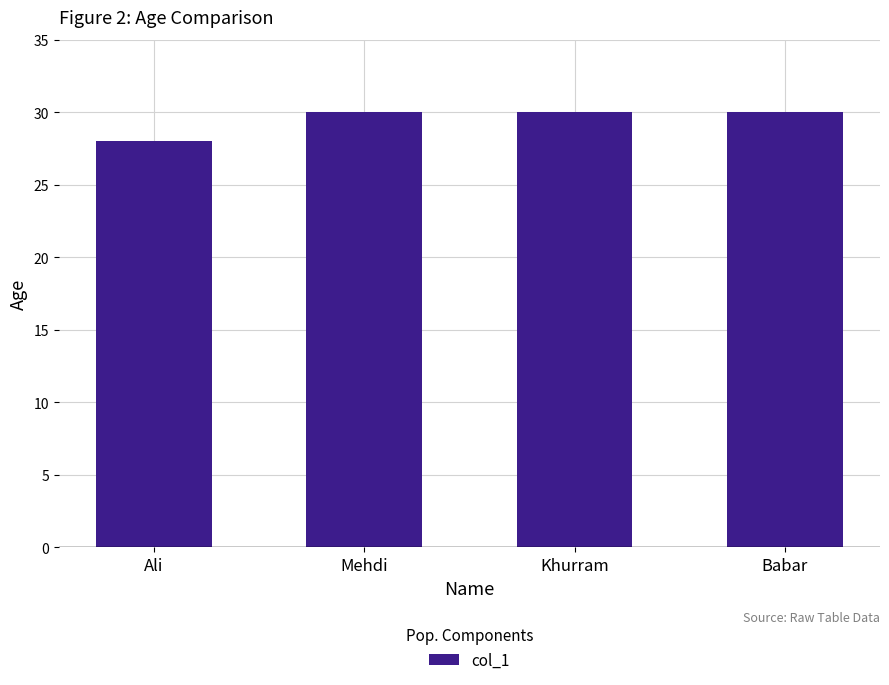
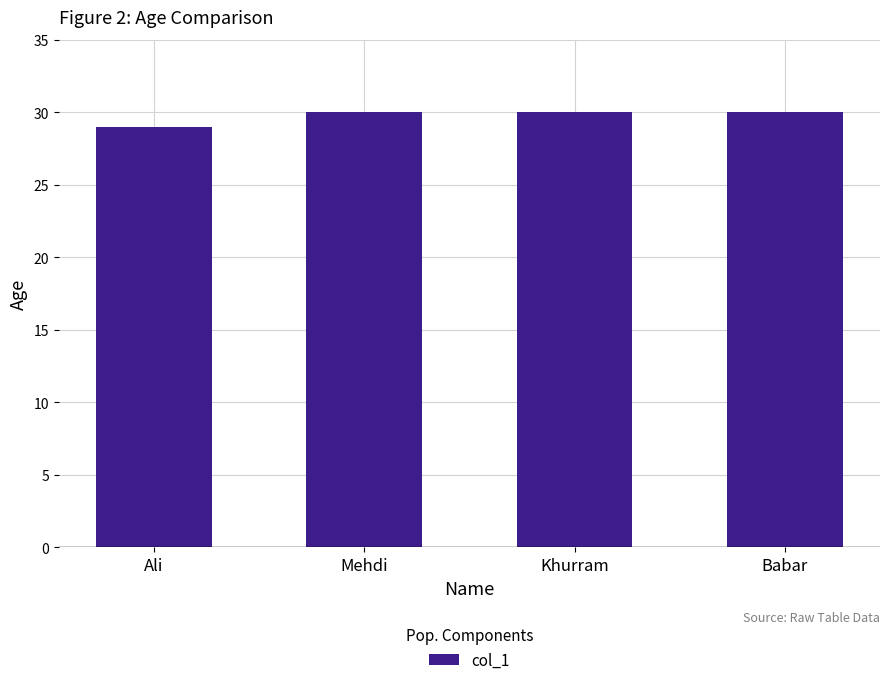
  {
-   "Ali": 28,
+   "Ali": 29,
    "Mehdi": 30,
    "Khurram": 30,
    "Babar": 30
  }
